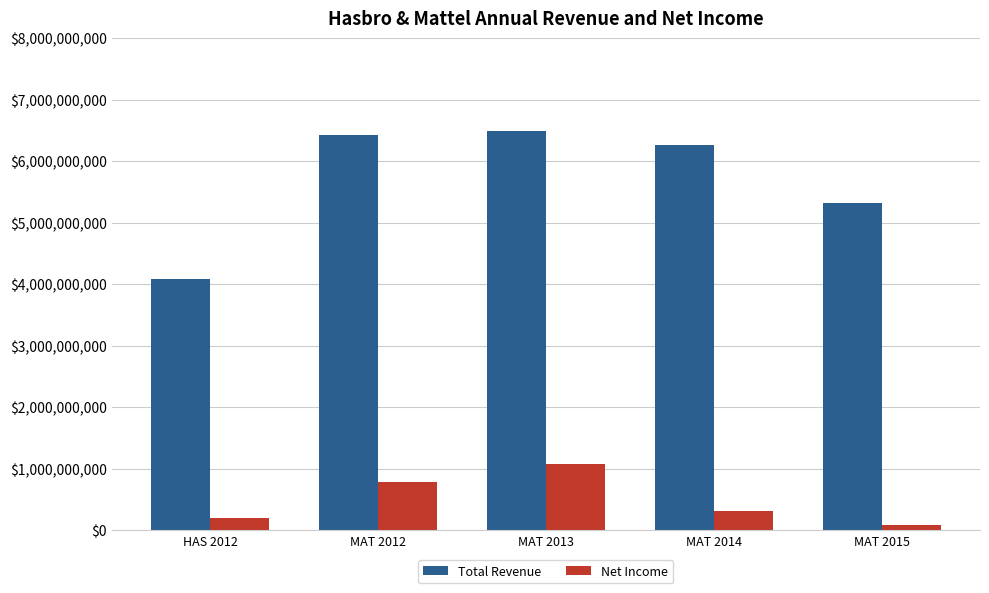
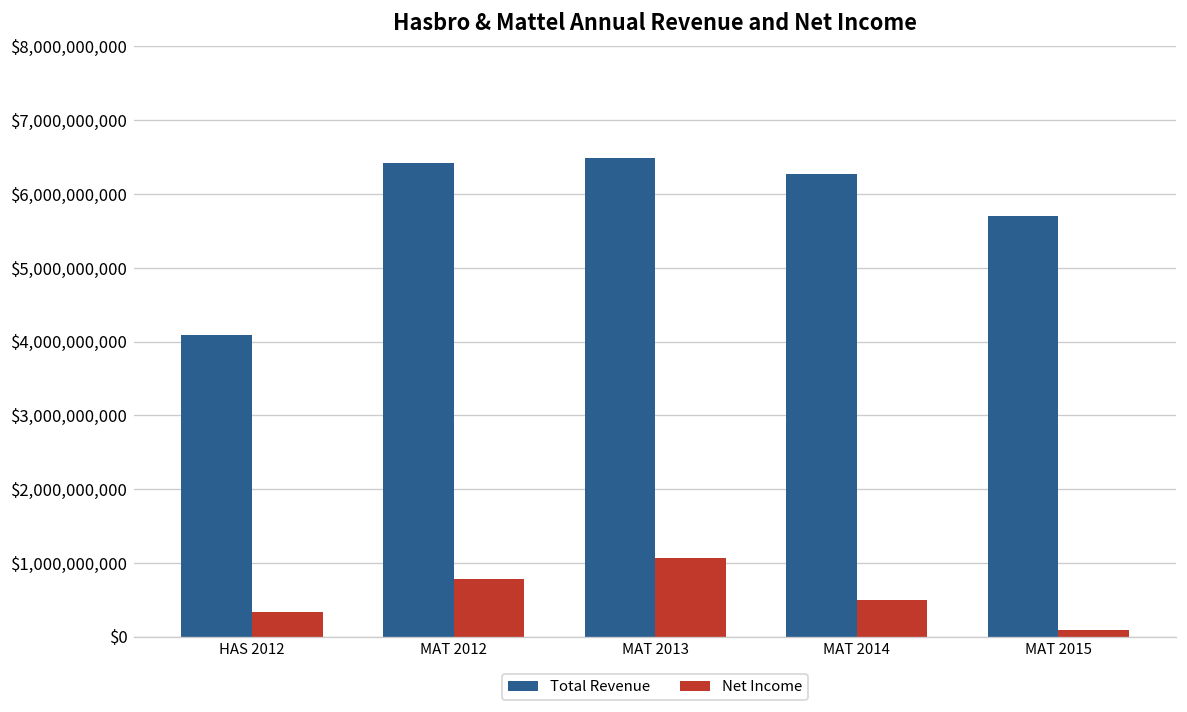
  {
    "Total Revenue": {
      "HAS 2012": "$4,100,000,000",
      "MAT 2012": "$6,400,000,000",
      "MAT 2013": "$6,500,000,000",
      "MAT 2014": "$6,300,000,000",
-     "MAT 2015": "$5,300,000,000"
+     "MAT 2015": "$5,700,000,000"
    },
    "Net Income": {
-     "HAS 2012": "$200,000,000",
+     "HAS 2012": "$300,000,000",
      "MAT 2012": "$800,000,000",
      "MAT 2013": "$1,100,000,000",
-     "MAT 2014": "$300,000,000",
+     "MAT 2014": "$500,000,000",
      "MAT 2015": "$100,000,000"
    }
  }
